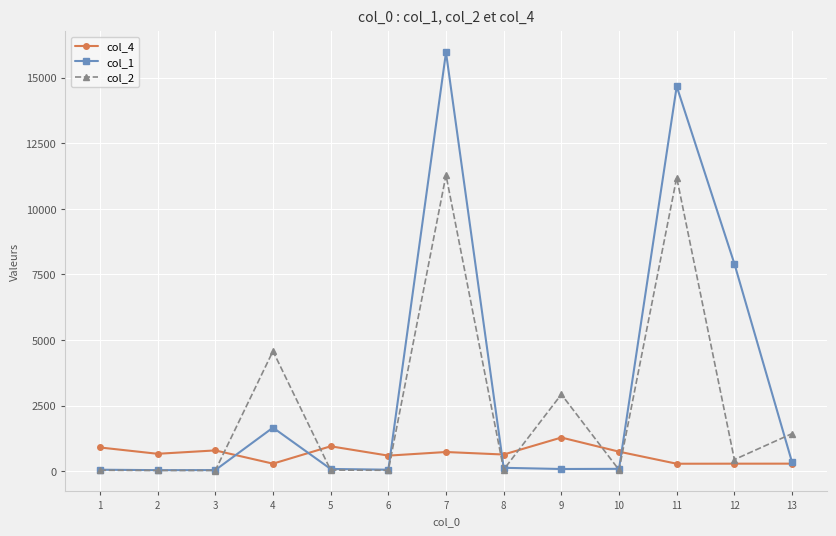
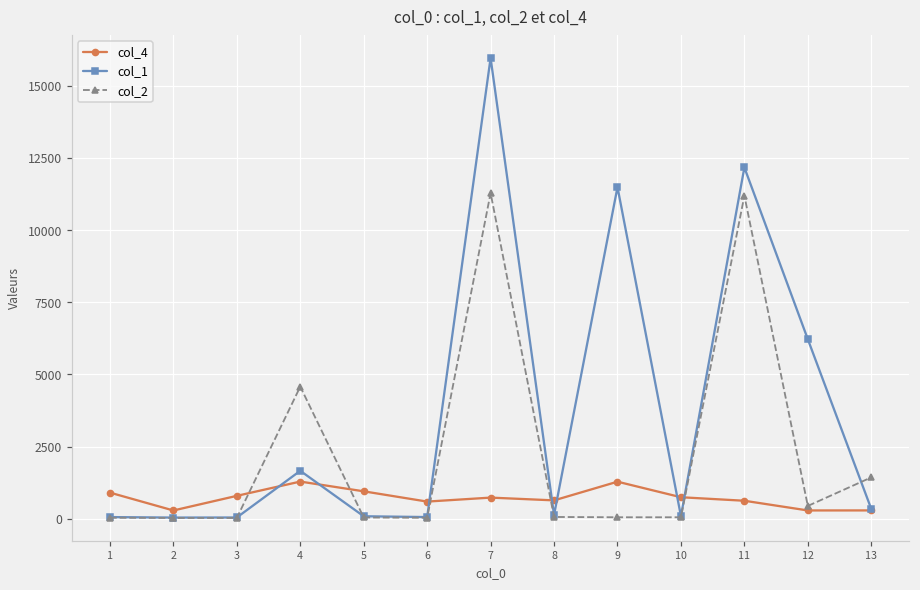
  {
    "col_4": {
      "1": 900,
-     "2": 700,
+     "2": 300,
      "3": 800,
-     "4": 300,
+     "4": 1300,
      "5": 900,
      "6": 600,
      "7": 700,
      "8": 600,
      "9": 1300,
      "10": 700,
-     "11": 300,
+     "11": 600,
      "12": 300
    },
    "col_1": {
      "4": 1700,
      "7": 16000,
-     "9": 100,
-     "11": 14700,
-     "12": 7900
+     "9": 11500,
+     "11": 12200,
+     "12": 6200
    },
    "col_2": {
      "4": 4600,
      "7": 11300,
-     "9": 2900,
+     "9": 0,
      "11": 11200,
      "12": 400,
      "13": 1400
    }
  }
